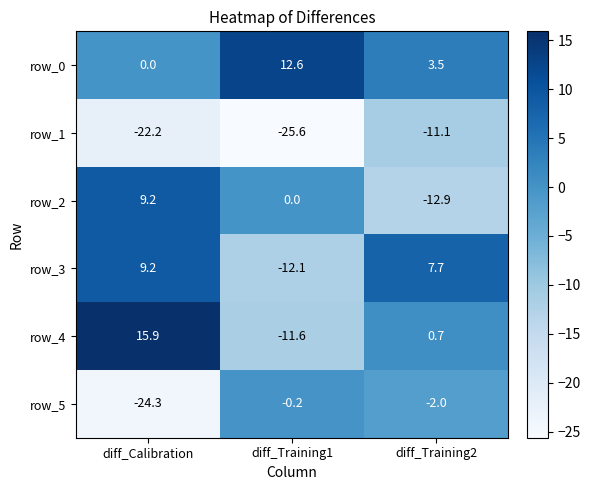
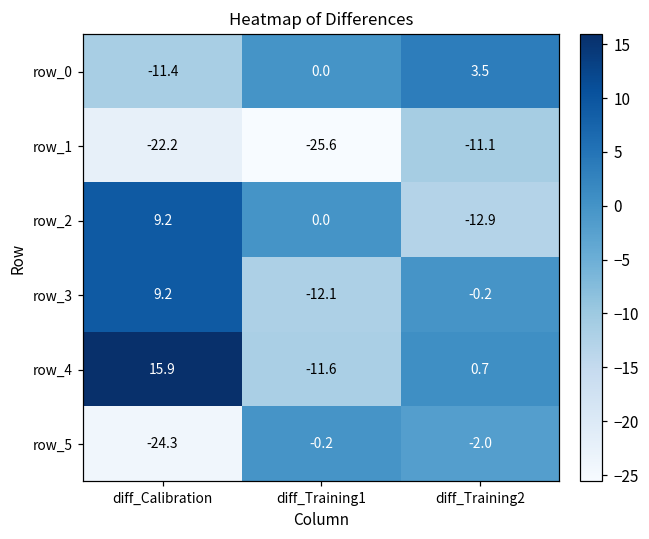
  {
    "row_0": {
-     "diff_Calibration": 0.0,
-     "diff_Training1": 12.6,
+     "diff_Calibration": -11.4,
+     "diff_Training1": 0.0,
      "diff_Training2": 3.5
    },
    "row_1": {
      "diff_Calibration": -22.2,
      "diff_Training1": -25.6,
      "diff_Training2": -11.1
    },
    "row_2": {
      "diff_Calibration": 9.2,
      "diff_Training1": 0.0,
      "diff_Training2": -12.9
    },
    "row_3": {
      "diff_Calibration": 9.2,
      "diff_Training1": -12.1,
-     "diff_Training2": 7.7
+     "diff_Training2": -0.2
    },
    "row_4": {
      "diff_Calibration": 15.9,
      "diff_Training1": -11.6,
      "diff_Training2": 0.7
    },
    "row_5": {
      "diff_Calibration": -24.3,
      "diff_Training1": -0.2,
      "diff_Training2": -2.0
    }
  }
